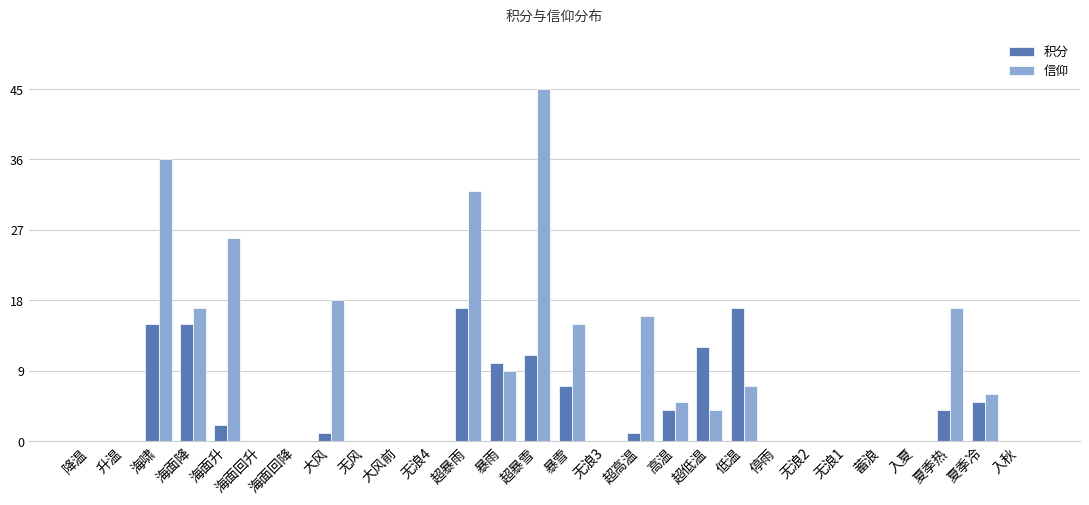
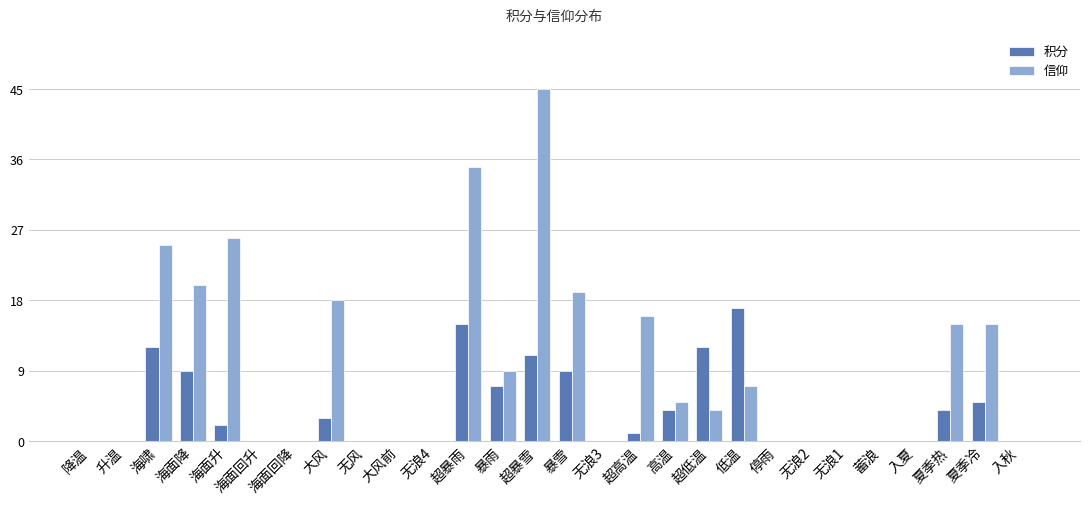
  {
    "积分": {
      "降温": 0,
      "升温": 0,
-     "海啸": 15,
-     "海面降": 15,
+     "海啸": 12,
+     "海面降": 9,
      "海面升": 2,
      "海面回升": 0,
      "海面回降": 0,
-     "大风": 1,
+     "大风": 3,
      "无风": 0,
      "大风前": 0,
      "无浪4": 0,
-     "超暴雨": 17,
-     "暴雨": 10,
+     "超暴雨": 15,
+     "暴雨": 7,
      "超暴雪": 11,
-     "暴雪": 7,
+     "暴雪": 9,
      "无浪3": 0,
      "超高温": 1,
      "高温": 4,
      "超低温": 12,
      "低温": 17,
      "停雨": 0,
      "无浪2": 0,
      "无浪1": 0,
      "蓄浪": 0,
      "入夏": 0,
      "夏季热": 4,
      "夏季冷": 5,
      "入秋": 0
    },
    "信仰": {
      "降温": 0,
      "升温": 0,
-     "海啸": 36,
-     "海面降": 17,
+     "海啸": 25,
+     "海面降": 20,
      "海面升": 26,
      "海面回升": 0,
      "海面回降": 0,
      "大风": 18,
      "无风": 0,
      "大风前": 0,
      "无浪4": 0,
-     "超暴雨": 32,
+     "超暴雨": 35,
      "暴雨": 9,
      "超暴雪": 45,
-     "暴雪": 15,
+     "暴雪": 19,
      "无浪3": 0,
      "超高温": 16,
      "高温": 5,
      "超低温": 4,
      "低温": 7,
      "停雨": 0,
      "无浪2": 0,
      "无浪1": 0,
      "蓄浪": 0,
      "入夏": 0,
-     "夏季热": 17,
-     "夏季冷": 6,
+     "夏季热": 15,
+     "夏季冷": 15,
      "入秋": 0
    }
  }
